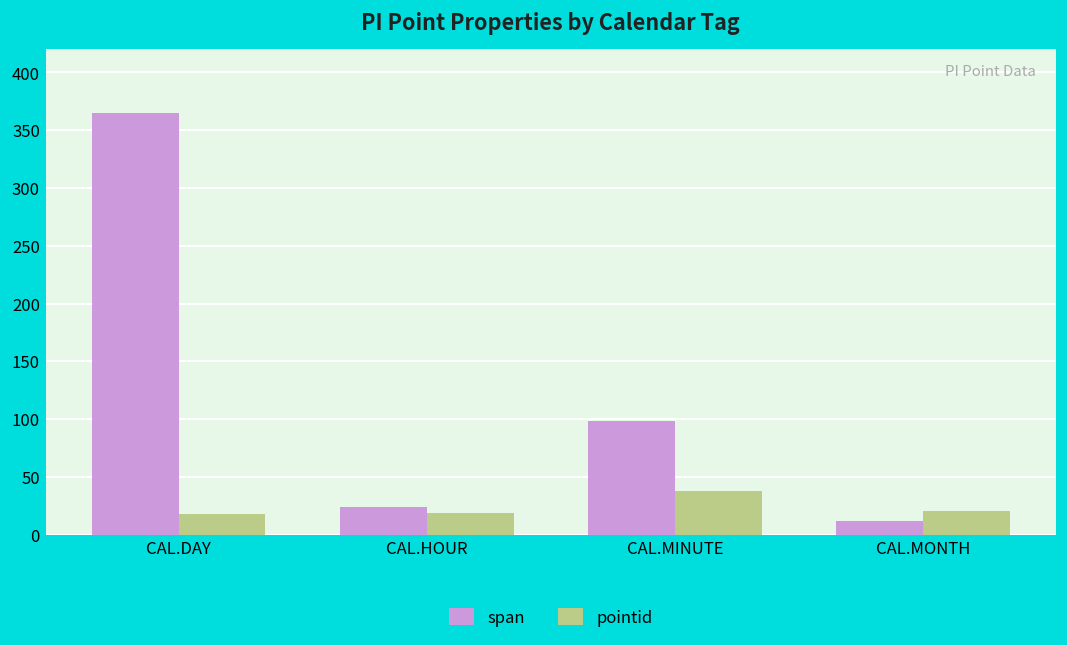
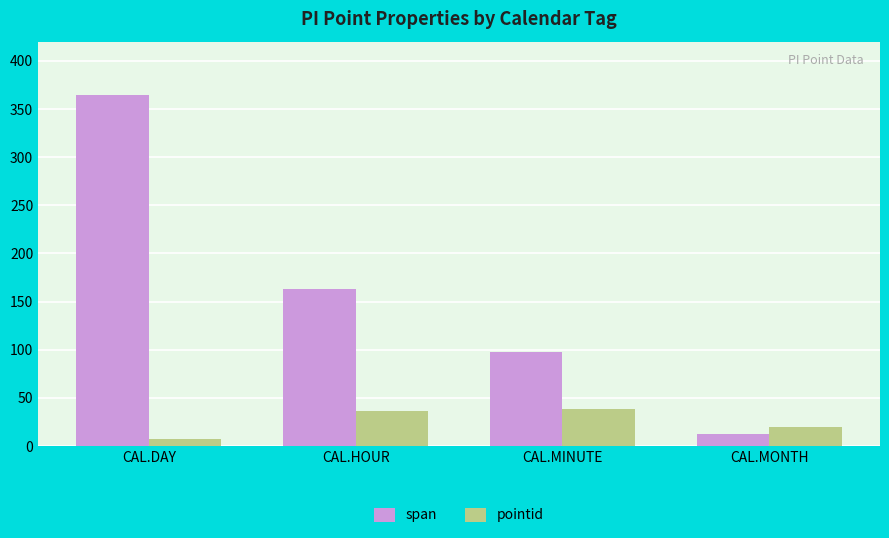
  {
    "span": {
      "CAL.DAY": 370,
-     "CAL.HOUR": 20,
+     "CAL.HOUR": 160,
      "CAL.MINUTE": 100,
      "CAL.MONTH": 10
    },
    "pointid": {
-     "CAL.DAY": 20,
-     "CAL.HOUR": 20,
+     "CAL.DAY": 10,
+     "CAL.HOUR": 40,
      "CAL.MINUTE": 40,
      "CAL.MONTH": 20
    }
  }
